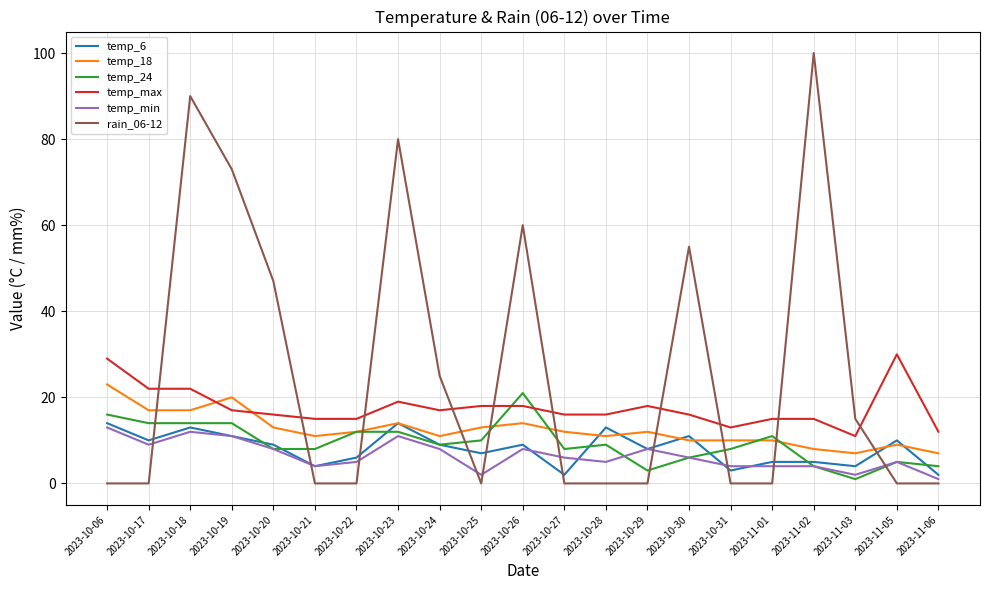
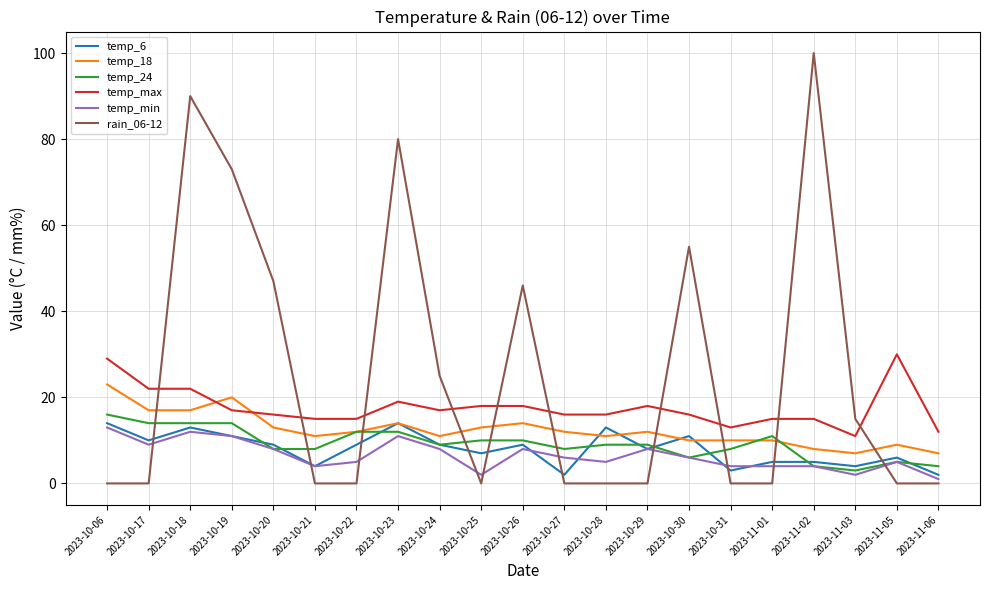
  {
    "temp_6": {
      "2023-10-06": 14,
      "2023-10-17": 10,
      "2023-10-18": 13,
      "2023-10-20": 9,
-     "2023-10-22": 6,
+     "2023-10-22": 9,
      "2023-10-25": 7,
      "2023-10-26": 9,
      "2023-10-27": 2,
      "2023-10-28": 13,
      "2023-10-30": 11,
      "2023-10-31": 3,
      "2023-11-01": 5,
      "2023-11-02": 5,
      "2023-11-03": 4,
-     "2023-11-05": 10,
+     "2023-11-05": 6,
      "2023-11-06": 2
    },
    "temp_18": {
      "2023-10-06": 23,
      "2023-10-17": 17,
      "2023-10-18": 17,
      "2023-10-19": 20,
      "2023-10-20": 13,
      "2023-10-21": 11,
      "2023-10-24": 11,
      "2023-10-25": 13,
      "2023-10-26": 14,
      "2023-10-27": 12,
      "2023-10-28": 11,
      "2023-10-29": 12,
      "2023-10-30": 10,
      "2023-10-31": 10,
      "2023-11-01": 10,
      "2023-11-02": 8,
      "2023-11-03": 7,
      "2023-11-05": 9,
      "2023-11-06": 7
    },
    "temp_24": {
      "2023-10-06": 16,
      "2023-10-17": 14,
      "2023-10-18": 14,
      "2023-10-19": 14,
      "2023-10-21": 8,
      "2023-10-23": 12,
      "2023-10-25": 10,
-     "2023-10-26": 21,
+     "2023-10-26": 10,
      "2023-10-27": 8,
      "2023-10-28": 9,
-     "2023-10-29": 3,
+     "2023-10-29": 9,
      "2023-10-31": 8,
      "2023-11-01": 11,
-     "2023-11-03": 1,
+     "2023-11-03": 3,
      "2023-11-06": 4
    },
    "temp_max": {
      "2023-10-06": 29,
      "2023-10-17": 22,
      "2023-10-18": 22,
      "2023-10-19": 17,
      "2023-10-20": 16,
      "2023-10-21": 15,
      "2023-10-22": 15,
      "2023-10-23": 19,
      "2023-10-24": 17,
      "2023-10-25": 18,
      "2023-10-26": 18,
      "2023-10-27": 16,
      "2023-10-28": 16,
      "2023-10-29": 18,
      "2023-10-30": 16,
      "2023-10-31": 13,
      "2023-11-01": 15,
      "2023-11-02": 15,
      "2023-11-03": 11,
      "2023-11-05": 30,
      "2023-11-06": 12
    },
    "temp_min": {
      "2023-10-06": 13,
      "2023-10-17": 9,
      "2023-10-18": 12,
      "2023-10-22": 5,
      "2023-10-23": 11,
      "2023-10-24": 8,
      "2023-10-25": 2,
      "2023-10-26": 8,
      "2023-10-27": 6,
      "2023-10-28": 5,
      "2023-10-31": 4,
      "2023-11-01": 4,
      "2023-11-03": 2,
      "2023-11-06": 1
    },
    "rain_06-12": {
      "2023-10-06": 0,
      "2023-10-17": 0,
      "2023-10-18": 90,
      "2023-10-19": 73,
      "2023-10-20": 47,
      "2023-10-21": 0,
      "2023-10-22": 0,
      "2023-10-23": 80,
      "2023-10-24": 25,
      "2023-10-25": 0,
-     "2023-10-26": 60,
+     "2023-10-26": 46,
      "2023-10-27": 0,
      "2023-10-28": 0,
      "2023-10-29": 0,
      "2023-10-30": 55,
      "2023-10-31": 0,
      "2023-11-01": 0,
      "2023-11-02": 100,
      "2023-11-03": 15,
      "2023-11-05": 0,
      "2023-11-06": 0
    }
  }
